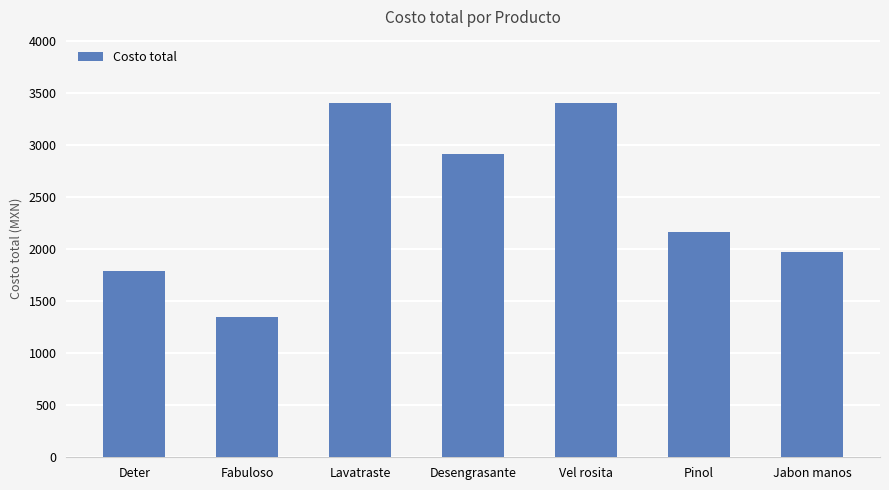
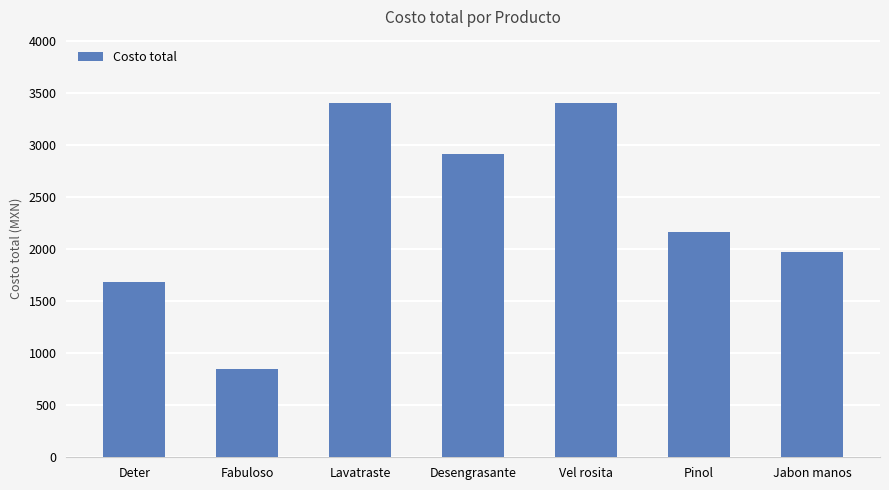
  {
-   "Deter": 1790,
-   "Fabuloso": 1350,
+   "Deter": 1680,
+   "Fabuloso": 850,
    "Lavatraste": 3400,
    "Desengrasante": 2910,
    "Vel rosita": 3400,
    "Pinol": 2160,
    "Jabon manos": 1970
  }
